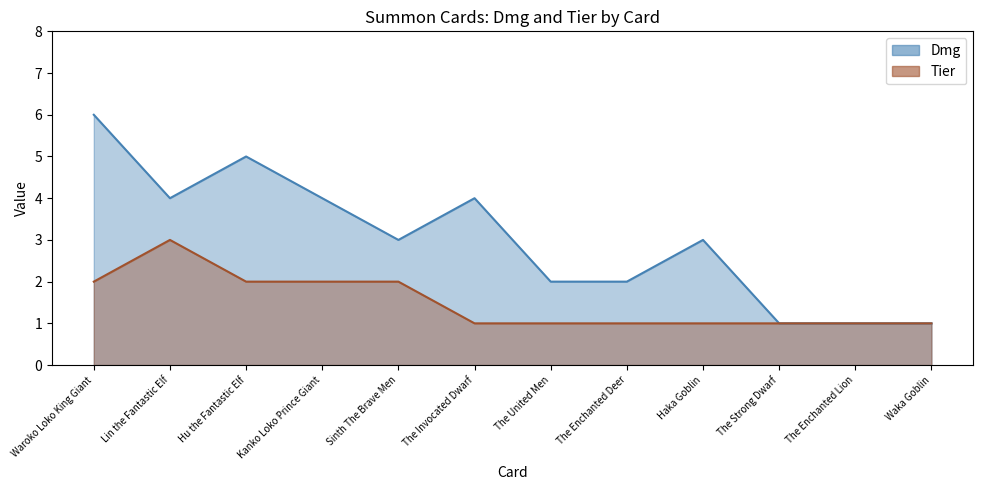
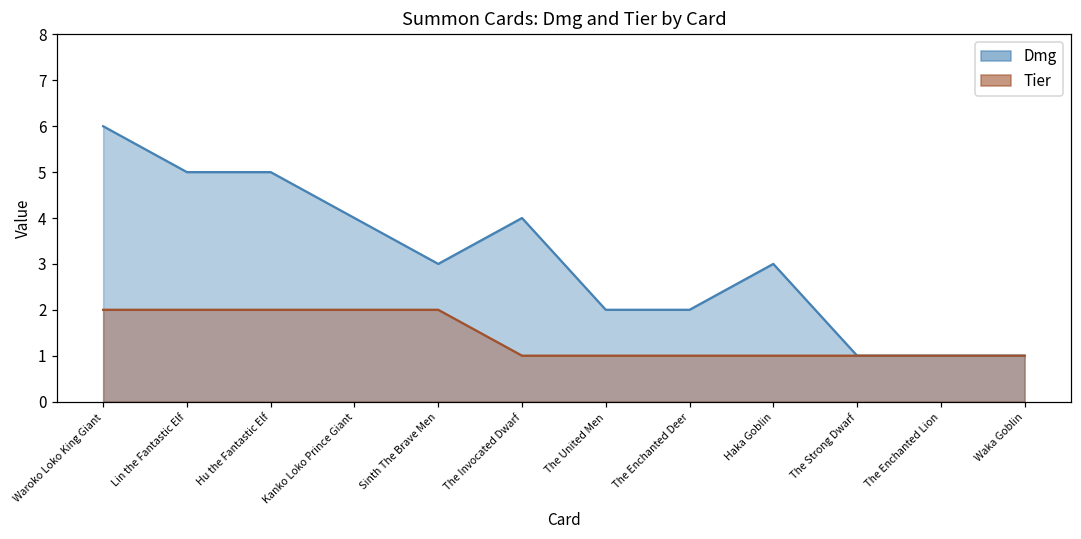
  {
    "Dmg": {
      "Waroko Loko King Giant": 6,
-     "Lin the Fantastic Elf": 4,
+     "Lin the Fantastic Elf": 5,
      "Hu the Fantastic Elf": 5,
      "Kanko Loko Prince Giant": 4,
      "Sinth The Brave Men": 3,
      "The Invocated Dwarf": 4,
      "The United Men": 2,
      "The Enchanted Deer": 2,
      "Haka Goblin": 3
    },
    "Tier": {
      "Waroko Loko King Giant": 2,
-     "Lin the Fantastic Elf": 3,
+     "Lin the Fantastic Elf": 2,
      "Hu the Fantastic Elf": 2,
      "Kanko Loko Prince Giant": 2,
      "Sinth The Brave Men": 2,
      "The Invocated Dwarf": 1,
      "The United Men": 1,
      "The Enchanted Deer": 1,
      "Haka Goblin": 1
    }
  }
